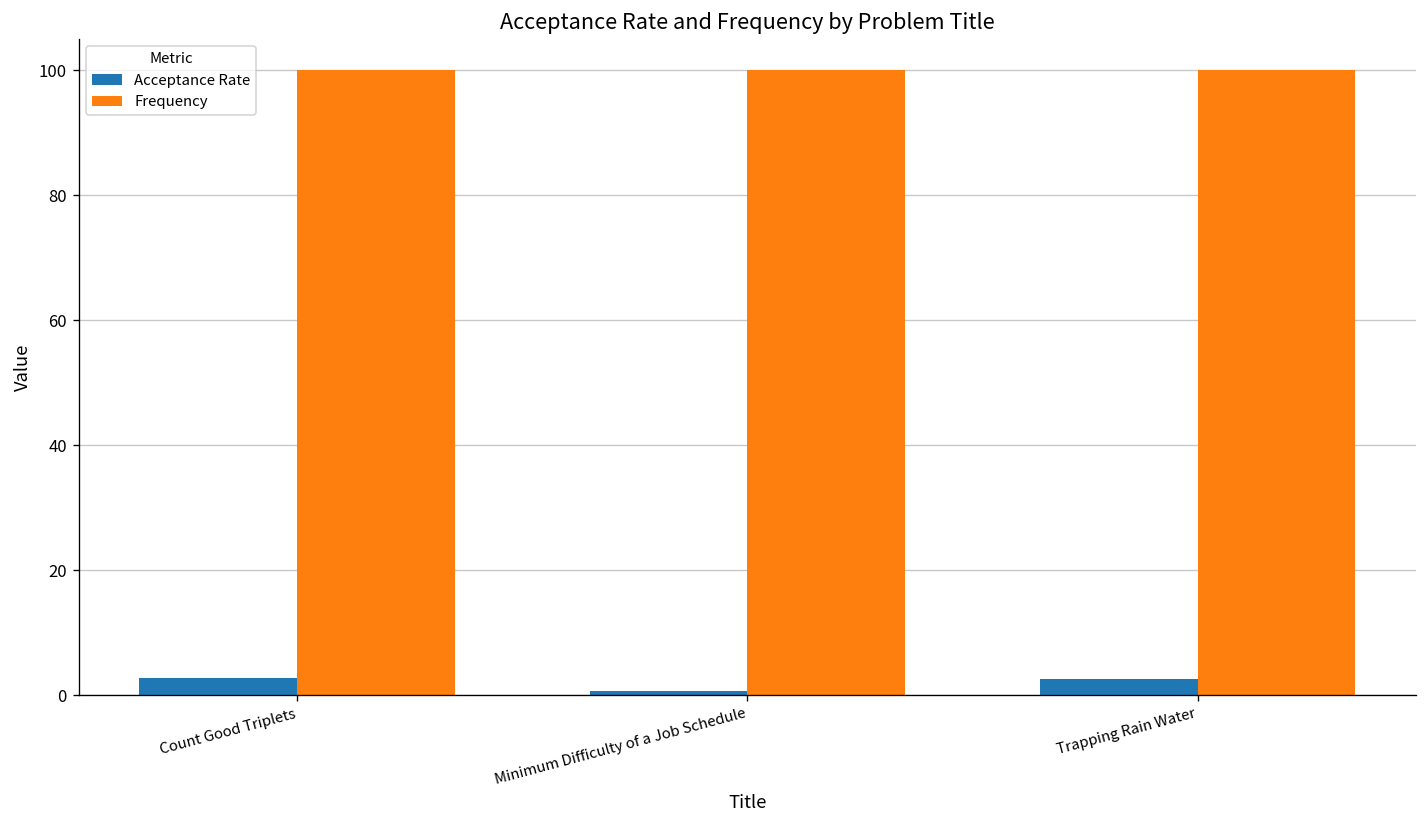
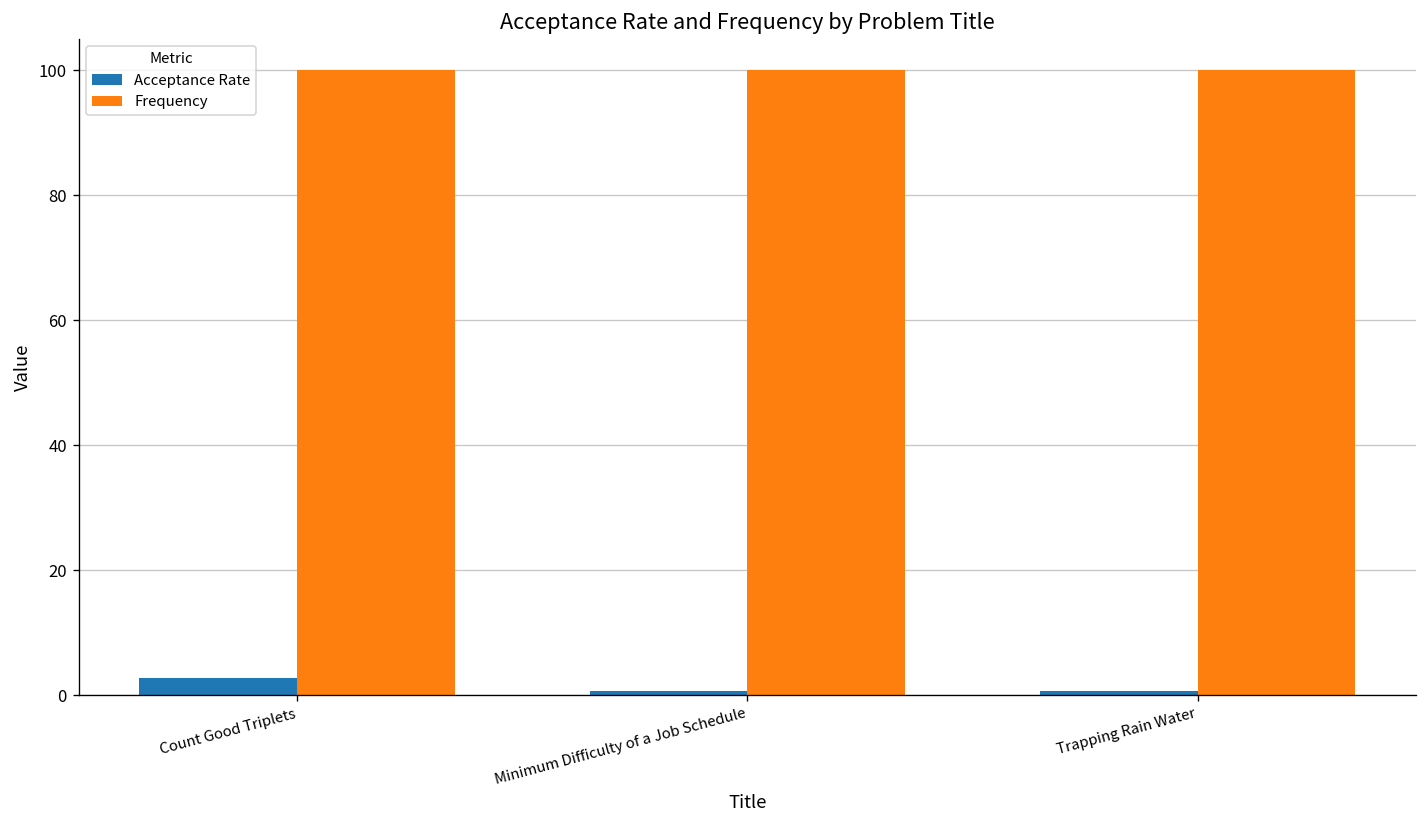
  {
    "Acceptance Rate": {
      "Count Good Triplets": 3,
      "Minimum Difficulty of a Job Schedule": 1,
-     "Trapping Rain Water": 3
+     "Trapping Rain Water": 1
    },
    "Frequency": {
      "Count Good Triplets": 100,
      "Minimum Difficulty of a Job Schedule": 100,
      "Trapping Rain Water": 100
    }
  }
